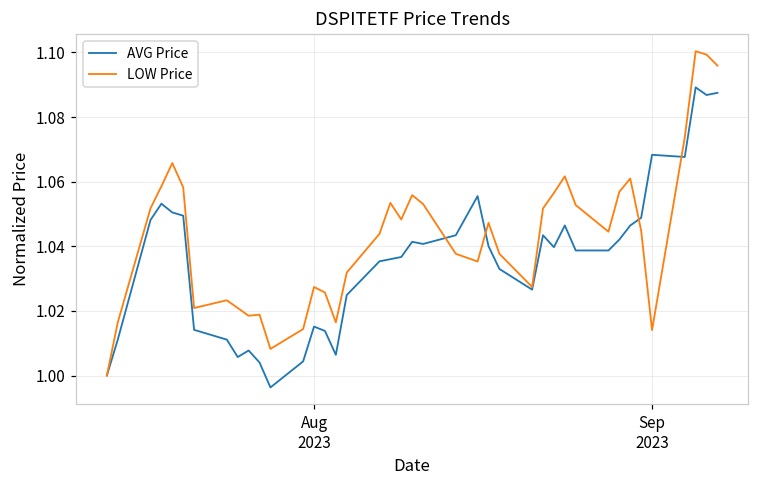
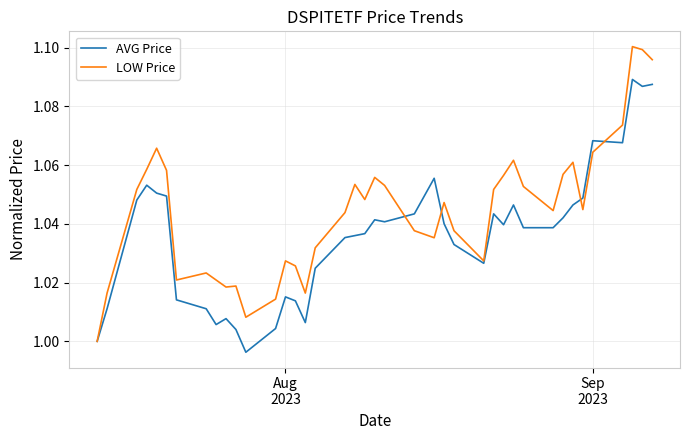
  {
    "AVG Price": {
      "Aug 2023": 1.015,
      "Sep 2023": 1.068
    },
    "LOW Price": {
      "Aug 2023": 1.027,
-     "Sep 2023": 1.014
+     "Sep 2023": 1.064
    }
  }
